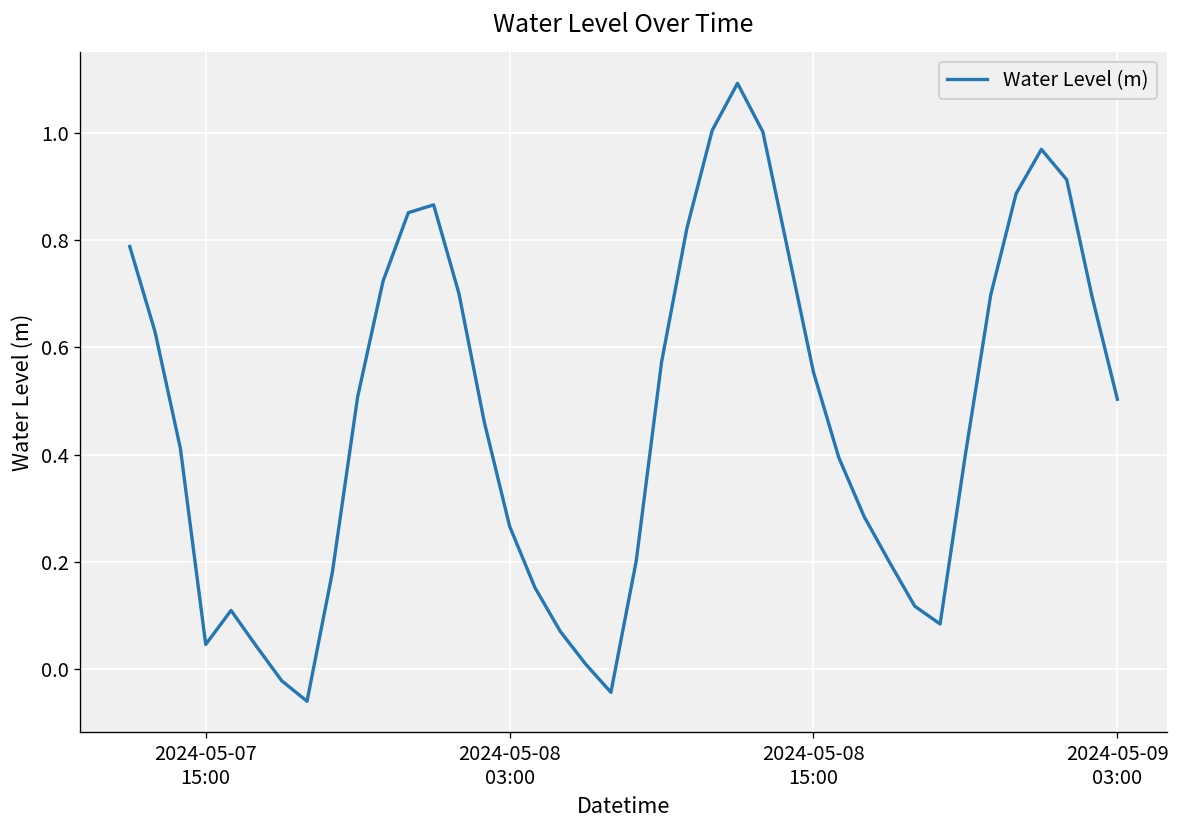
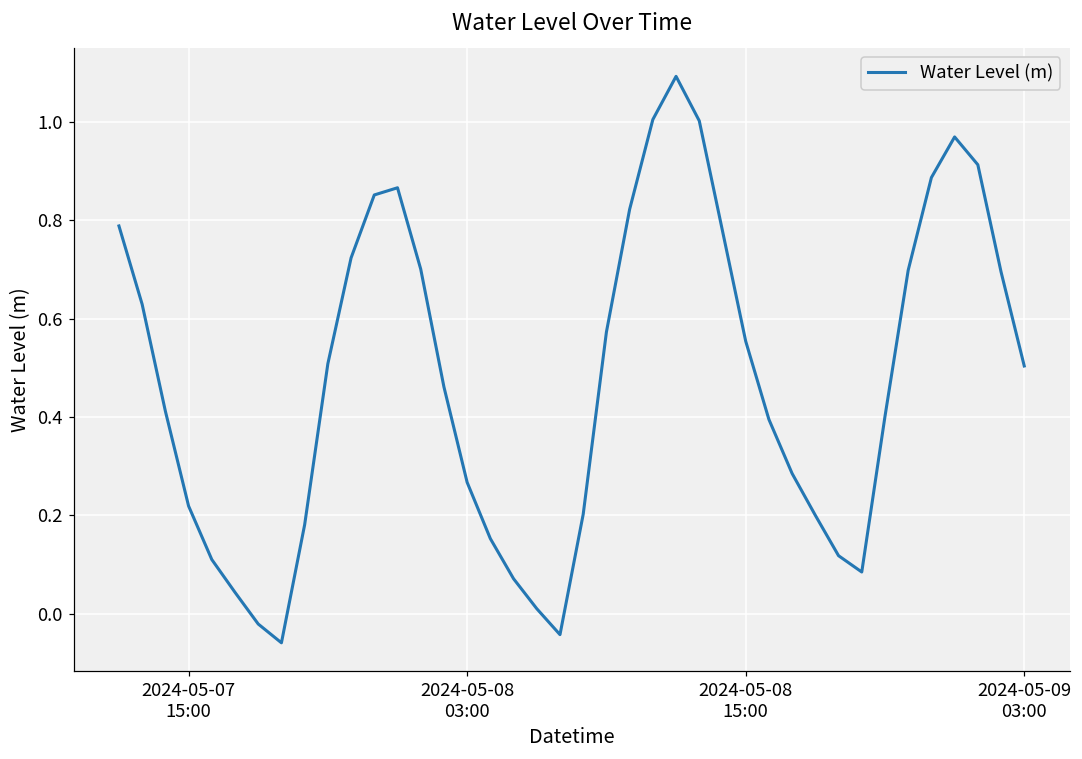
  {
-   "2024-05-07 15:00": 0.05,
+   "2024-05-07 15:00": 0.22,
    "2024-05-08 03:00": 0.27,
    "2024-05-08 15:00": 0.55,
    "2024-05-09 03:00": 0.50
  }
